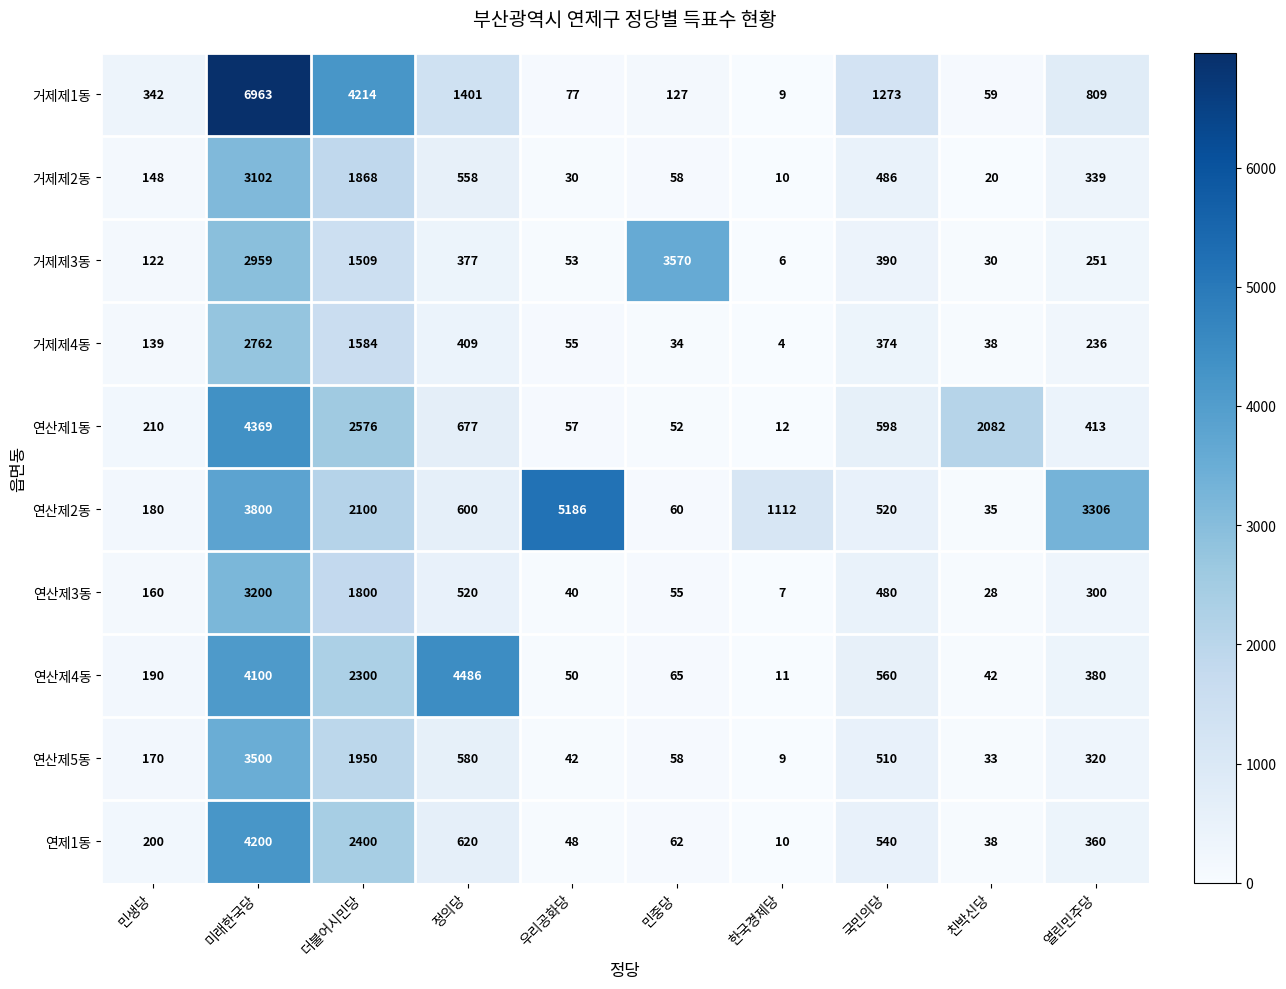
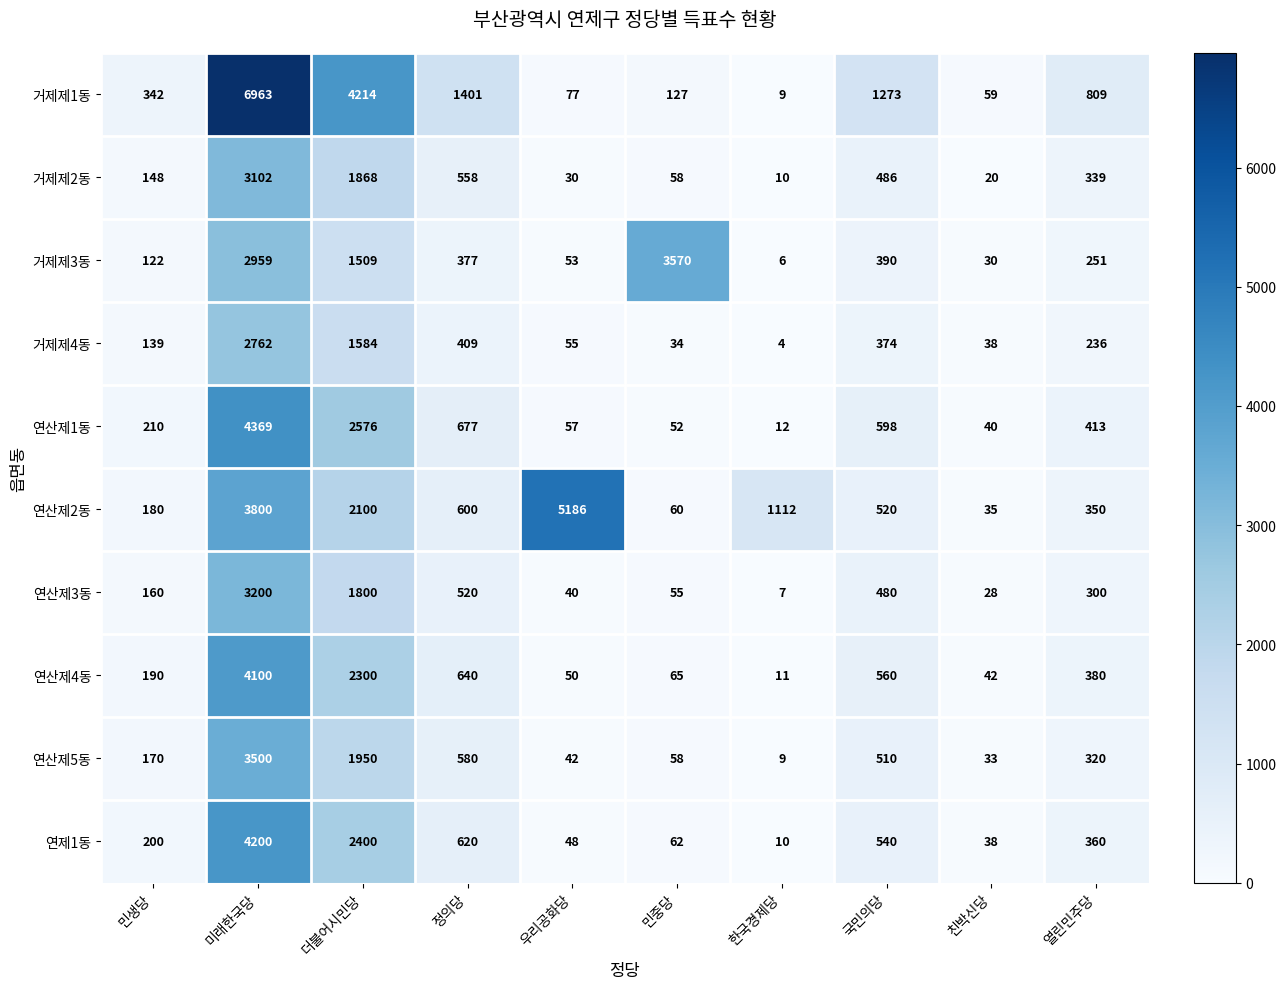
  {
    "거제제1동": {
      "민생당": 342,
      "미래한국당": 6963,
      "더불어시민당": 4214,
      "정의당": 1401,
      "우리공화당": 77,
      "민중당": 127,
      "한국경제당": 9,
      "국민의당": 1273,
      "친박신당": 59,
      "열린민주당": 809
    },
    "거제제2동": {
      "민생당": 148,
      "미래한국당": 3102,
      "더불어시민당": 1868,
      "정의당": 558,
      "우리공화당": 30,
      "민중당": 58,
      "한국경제당": 10,
      "국민의당": 486,
      "친박신당": 20,
      "열린민주당": 339
    },
    "거제제3동": {
      "민생당": 122,
      "미래한국당": 2959,
      "더불어시민당": 1509,
      "정의당": 377,
      "우리공화당": 53,
      "민중당": 3570,
      "한국경제당": 6,
      "국민의당": 390,
      "친박신당": 30,
      "열린민주당": 251
    },
    "거제제4동": {
      "민생당": 139,
      "미래한국당": 2762,
      "더불어시민당": 1584,
      "정의당": 409,
      "우리공화당": 55,
      "민중당": 34,
      "한국경제당": 4,
      "국민의당": 374,
      "친박신당": 38,
      "열린민주당": 236
    },
    "연산제1동": {
      "민생당": 210,
      "미래한국당": 4369,
      "더불어시민당": 2576,
      "정의당": 677,
      "우리공화당": 57,
      "민중당": 52,
      "한국경제당": 12,
      "국민의당": 598,
-     "친박신당": 2082,
+     "친박신당": 40,
      "열린민주당": 413
    },
    "연산제2동": {
      "민생당": 180,
      "미래한국당": 3800,
      "더불어시민당": 2100,
      "정의당": 600,
      "우리공화당": 5186,
      "민중당": 60,
      "한국경제당": 1112,
      "국민의당": 520,
      "친박신당": 35,
-     "열린민주당": 3306
+     "열린민주당": 350
    },
    "연산제3동": {
      "민생당": 160,
      "미래한국당": 3200,
      "더불어시민당": 1800,
      "정의당": 520,
      "우리공화당": 40,
      "민중당": 55,
      "한국경제당": 7,
      "국민의당": 480,
      "친박신당": 28,
      "열린민주당": 300
    },
    "연산제4동": {
      "민생당": 190,
      "미래한국당": 4100,
      "더불어시민당": 2300,
-     "정의당": 4486,
+     "정의당": 640,
      "우리공화당": 50,
      "민중당": 65,
      "한국경제당": 11,
      "국민의당": 560,
      "친박신당": 42,
      "열린민주당": 380
    },
    "연산제5동": {
      "민생당": 170,
      "미래한국당": 3500,
      "더불어시민당": 1950,
      "정의당": 580,
      "우리공화당": 42,
      "민중당": 58,
      "한국경제당": 9,
      "국민의당": 510,
      "친박신당": 33,
      "열린민주당": 320
    },
    "연제1동": {
      "민생당": 200,
      "미래한국당": 4200,
      "더불어시민당": 2400,
      "정의당": 620,
      "우리공화당": 48,
      "민중당": 62,
      "한국경제당": 10,
      "국민의당": 540,
      "친박신당": 38,
      "열린민주당": 360
    }
  }
